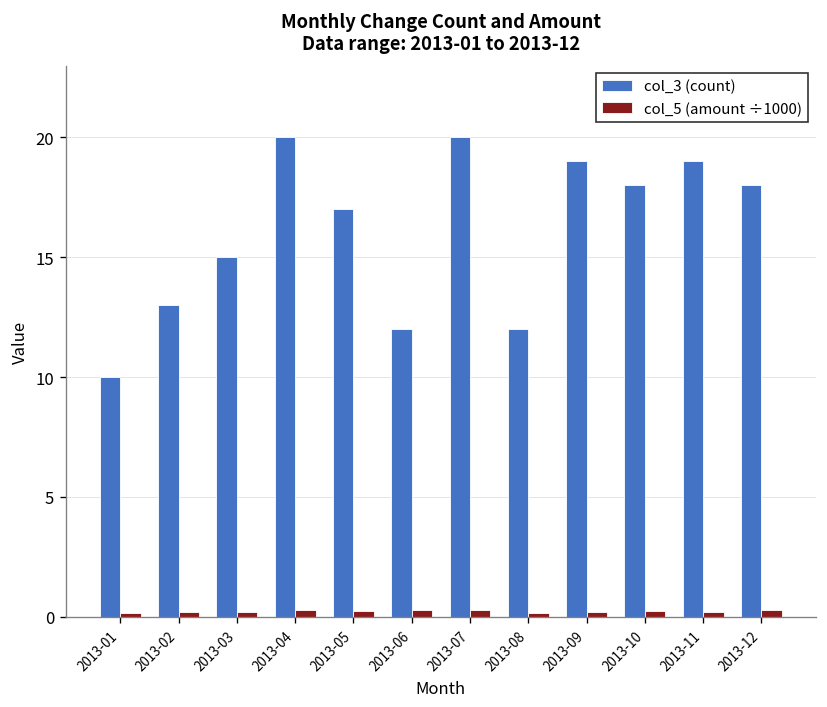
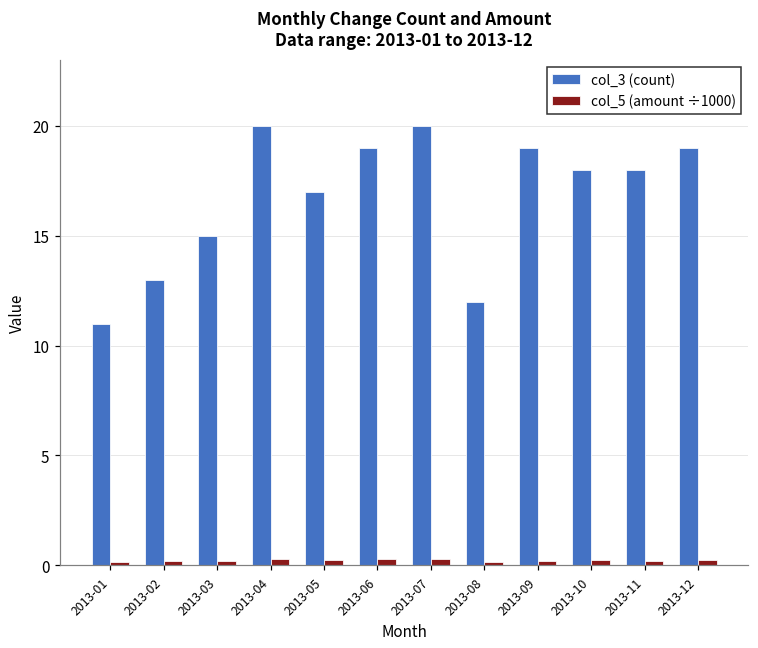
  {
    "col_3 (count)": {
-     "2013-01": 10,
+     "2013-01": 11,
      "2013-02": 13,
      "2013-03": 15,
      "2013-04": 20,
      "2013-05": 17,
-     "2013-06": 12,
+     "2013-06": 19,
      "2013-07": 20,
      "2013-08": 12,
      "2013-09": 19,
      "2013-10": 18,
-     "2013-11": 19,
-     "2013-12": 18
+     "2013-11": 18,
+     "2013-12": 19
    },
    "col_5 (amount ÷1000)": {
      "2013-01": 0.2,
      "2013-02": 0.2,
      "2013-03": 0.2,
      "2013-04": 0.3,
      "2013-05": 0.2,
      "2013-06": 0.3,
      "2013-07": 0.3,
      "2013-08": 0.2,
      "2013-09": 0.2,
      "2013-10": 0.2,
      "2013-11": 0.2,
      "2013-12": 0.3
    }
  }
